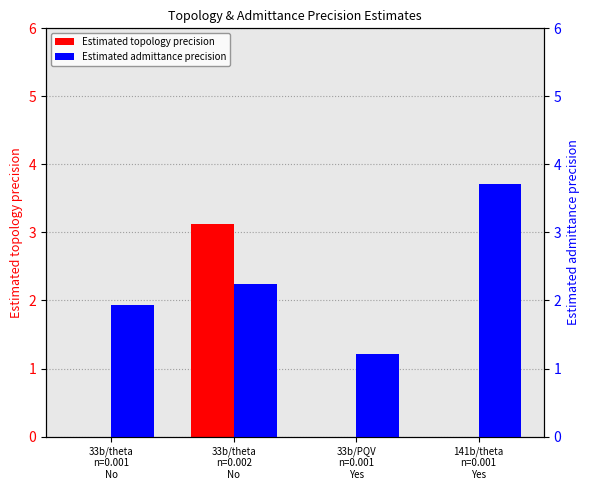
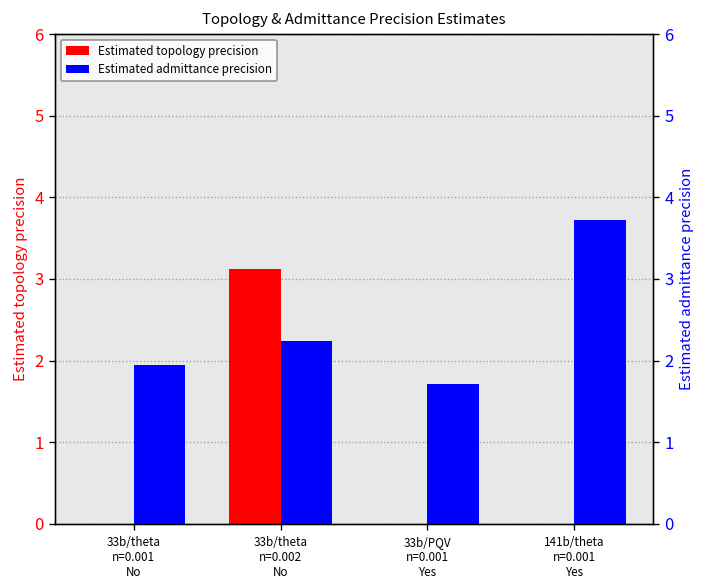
  {
    "Estimated topology precision": {
      "33b/theta n=0.001 No": 0.0,
      "33b/theta n=0.002 No": 3.1,
      "33b/PQV n=0.001 Yes": 0.0,
      "141b/theta n=0.001 Yes": 0.0
    },
    "Estimated admittance precision": {
      "33b/theta n=0.001 No": 1.9,
      "33b/theta n=0.002 No": 2.2,
-     "33b/PQV n=0.001 Yes": 1.2,
+     "33b/PQV n=0.001 Yes": 1.7,
      "141b/theta n=0.001 Yes": 3.7
    }
  }
